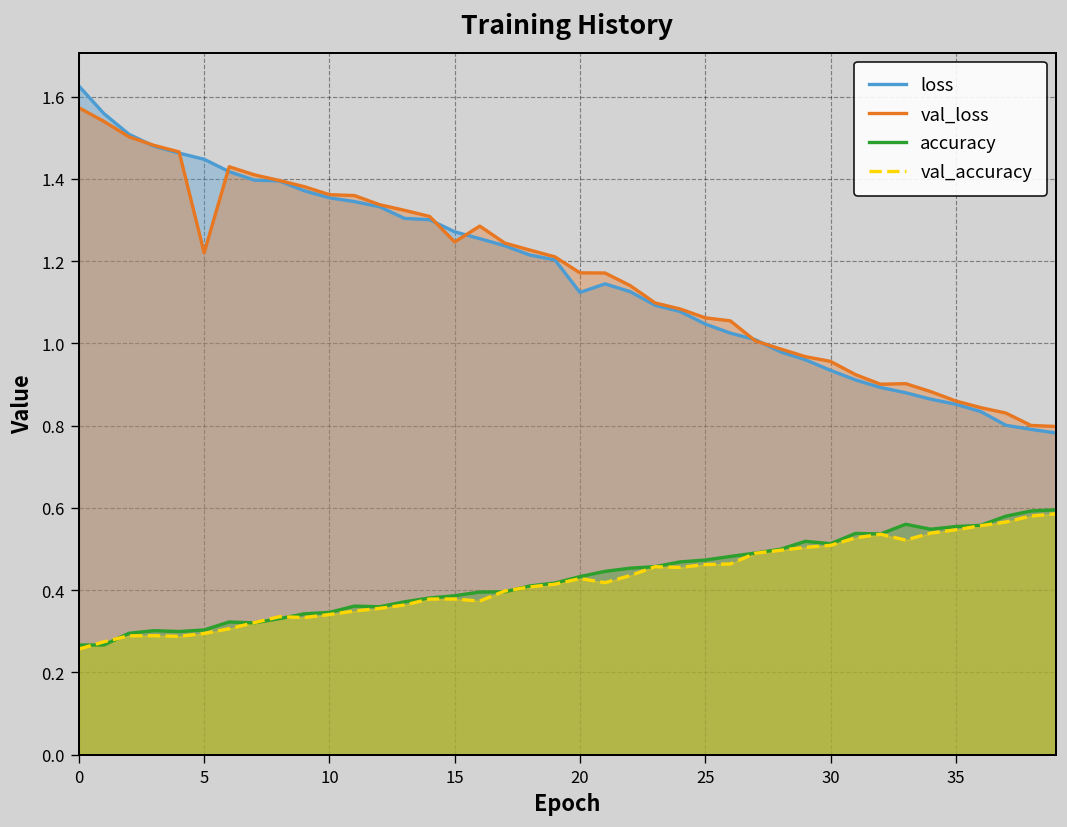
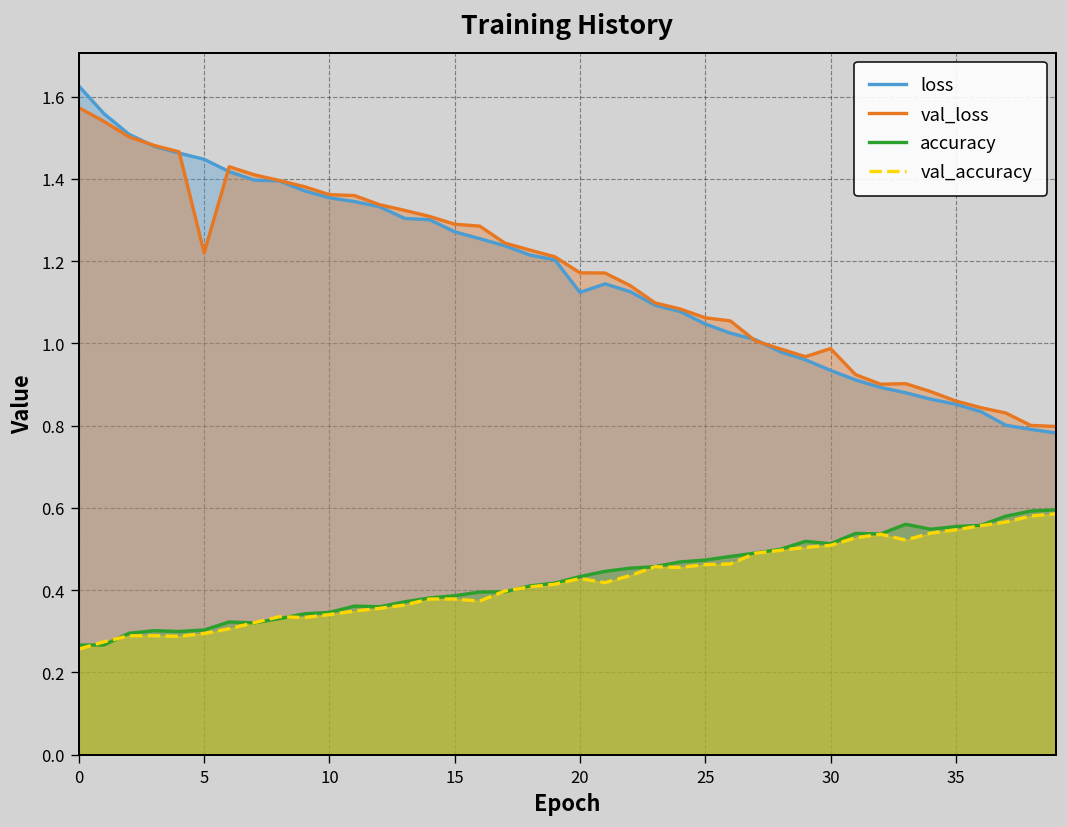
  {
    "loss": {
      "0": 1.63,
      "5": 1.45,
      "10": 1.35,
      "15": 1.27,
      "20": 1.12,
      "25": 1.05,
      "30": 0.93,
      "35": 0.85
    },
    "val_loss": {
      "0": 1.57,
      "5": 1.22,
      "10": 1.36,
-     "15": 1.25,
+     "15": 1.29,
      "20": 1.17,
      "25": 1.06,
-     "30": 0.96,
+     "30": 0.99,
      "35": 0.86
    },
    "accuracy": {
      "0": 0.27,
      "5": 0.30,
      "15": 0.39,
      "25": 0.47,
      "35": 0.55
    },
    "val_accuracy": {
      "0": 0.26,
      "5": 0.29,
      "15": 0.38,
      "25": 0.46,
      "35": 0.55
    }
  }
